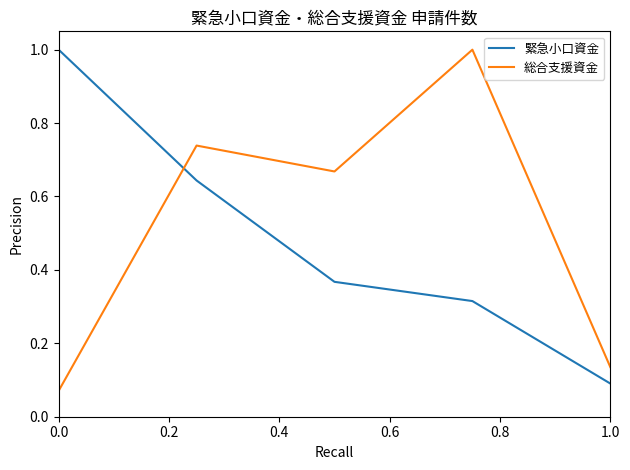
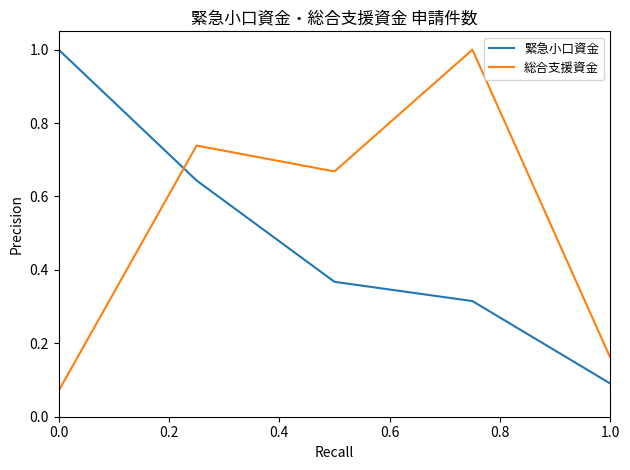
  {
    "緊急小口資金": {
      "0.0": 1.00,
      "1.0": 0.09
    },
    "総合支援資金": {
      "0.0": 0.07,
-     "1.0": 0.14
+     "1.0": 0.16
    }
  }
